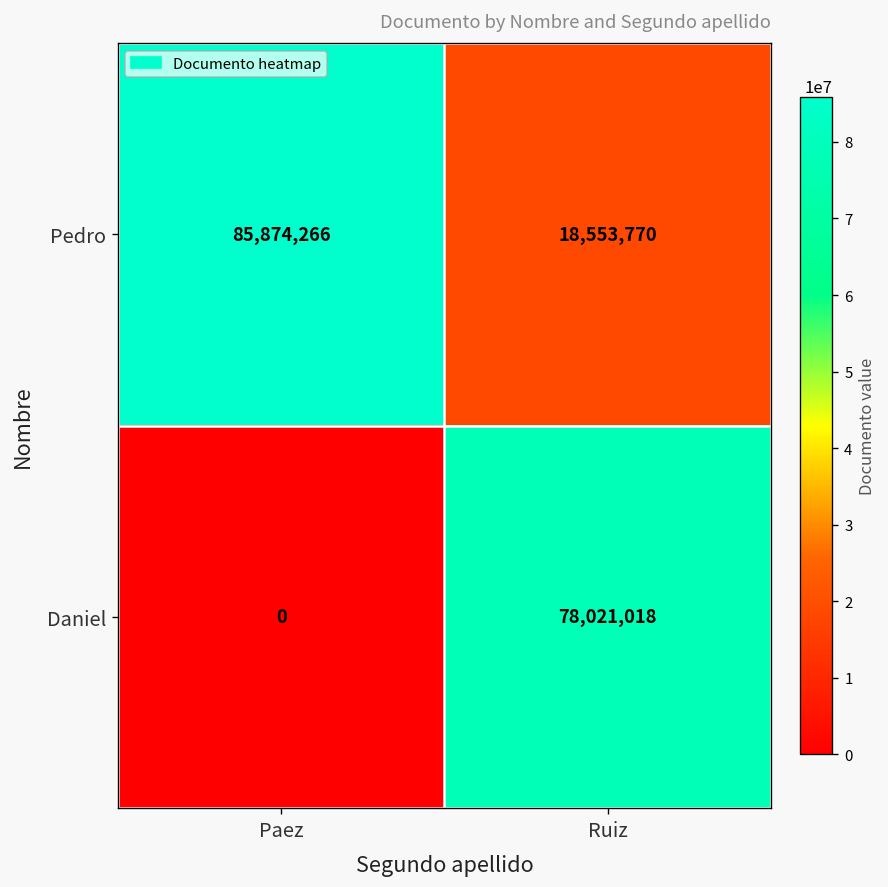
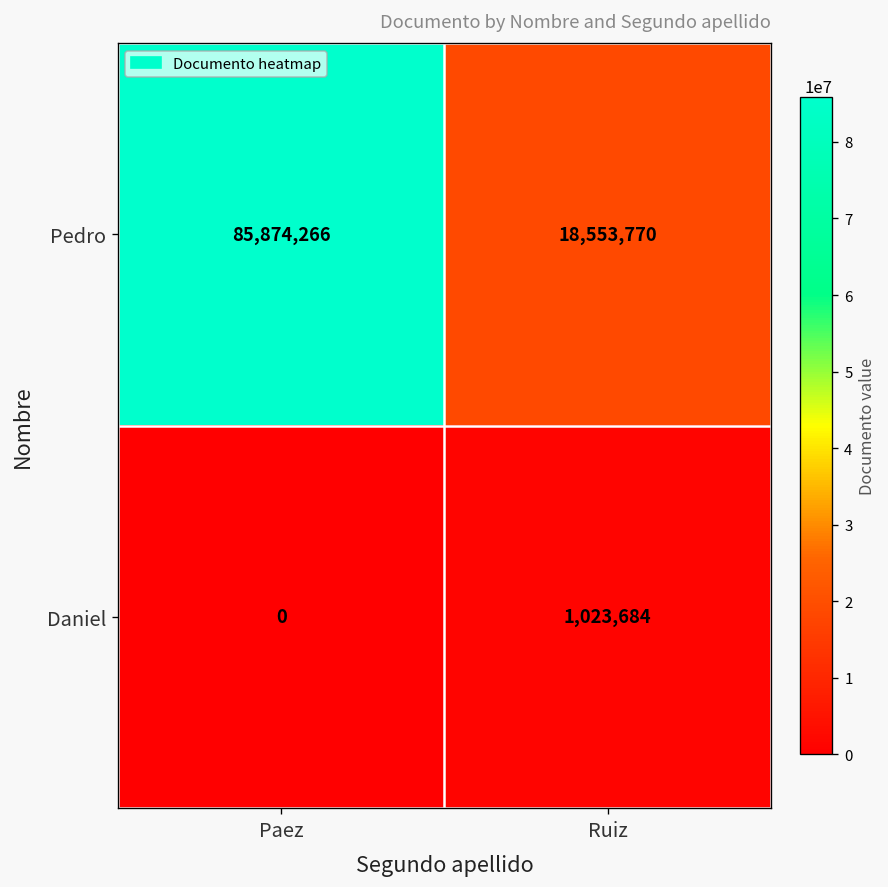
  {
    "Pedro": {
      "Paez": "85,874,266",
      "Ruiz": "18,553,770"
    },
    "Daniel": {
      "Paez": "0",
-     "Ruiz": "78,021,018"
+     "Ruiz": "1,023,684"
    }
  }
